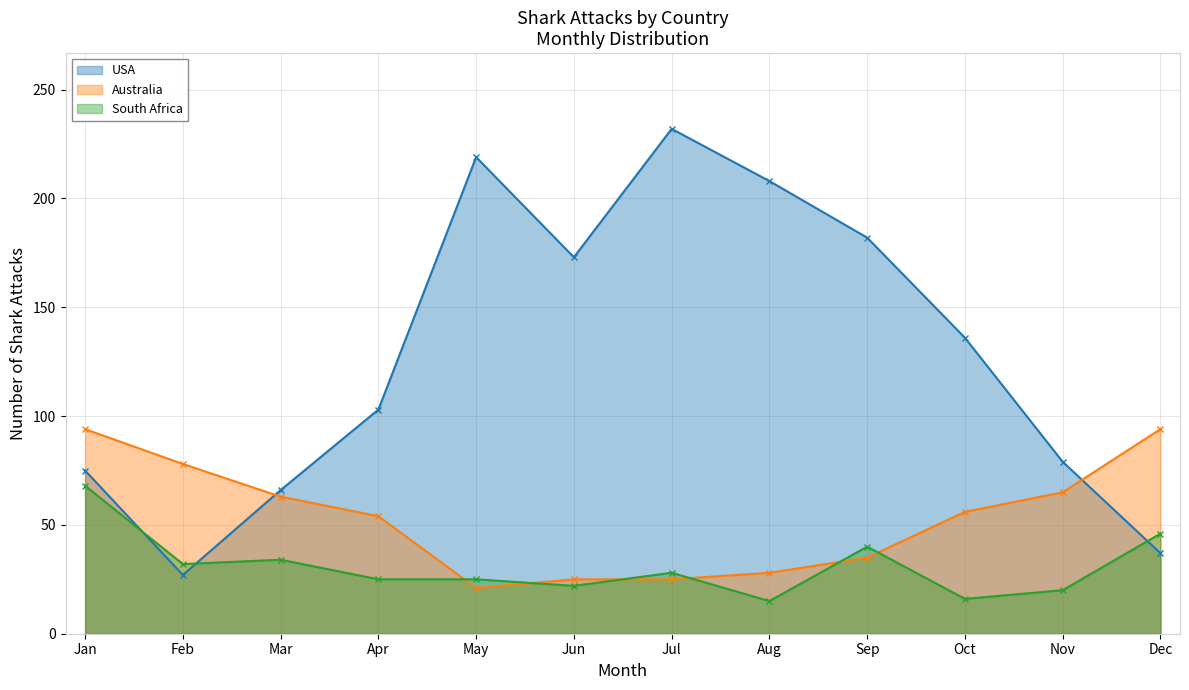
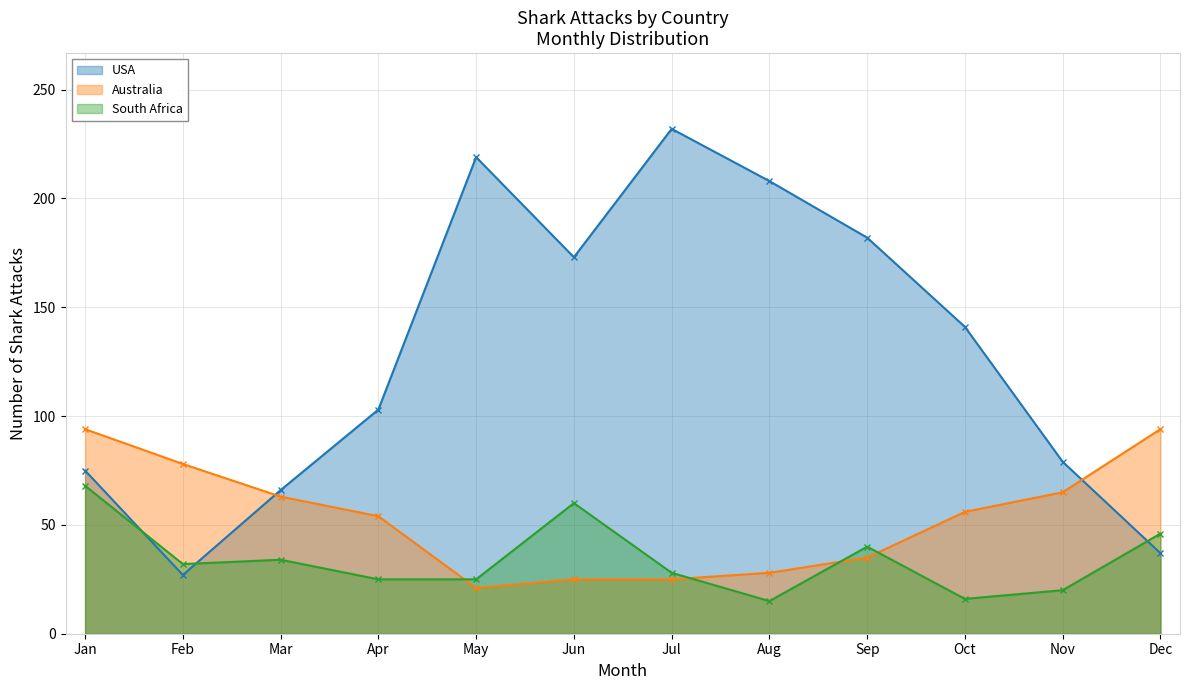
  {
    "USA": {
      "Jan": 75,
      "Feb": 27,
      "Mar": 66,
      "Apr": 103,
      "May": 219,
      "Jun": 173,
      "Jul": 232,
      "Aug": 208,
      "Sep": 182,
-     "Oct": 136,
+     "Oct": 141,
      "Nov": 79,
      "Dec": 37
    },
    "Australia": {
      "Jan": 94,
      "Feb": 78,
      "Mar": 63,
      "Apr": 54,
      "May": 21,
      "Jun": 25,
      "Jul": 25,
      "Aug": 28,
      "Sep": 35,
      "Oct": 56,
      "Nov": 65,
      "Dec": 94
    },
    "South Africa": {
      "Jan": 68,
      "Feb": 32,
      "Mar": 34,
      "Apr": 25,
      "May": 25,
-     "Jun": 22,
+     "Jun": 60,
      "Jul": 28,
      "Aug": 15,
      "Sep": 40,
      "Oct": 16,
      "Nov": 20,
      "Dec": 46
    }
  }
